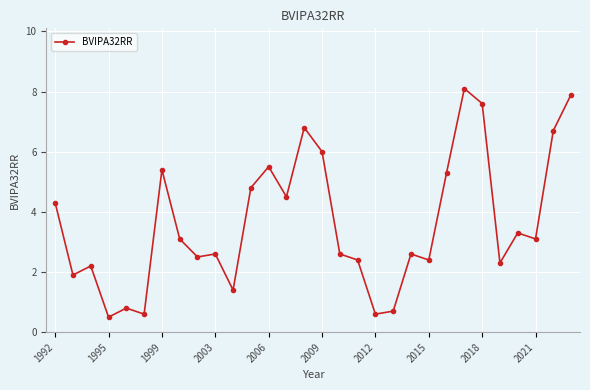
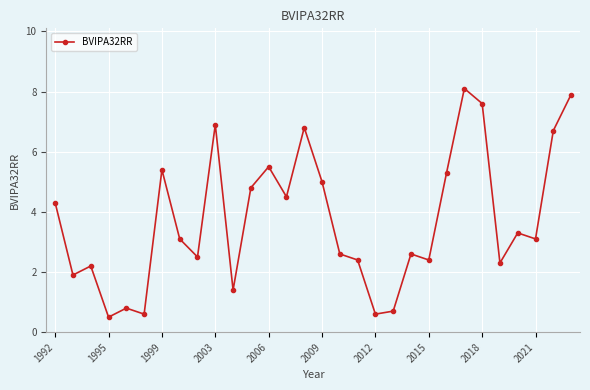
  {
    "1992": 4.3,
    "1995": 0.5,
    "1999": 5.4,
-   "2003": 2.6,
+   "2003": 6.9,
    "2006": 5.5,
-   "2009": 6,
+   "2009": 5,
    "2012": 0.6,
    "2015": 2.4,
    "2018": 7.6,
    "2021": 3.1
  }
